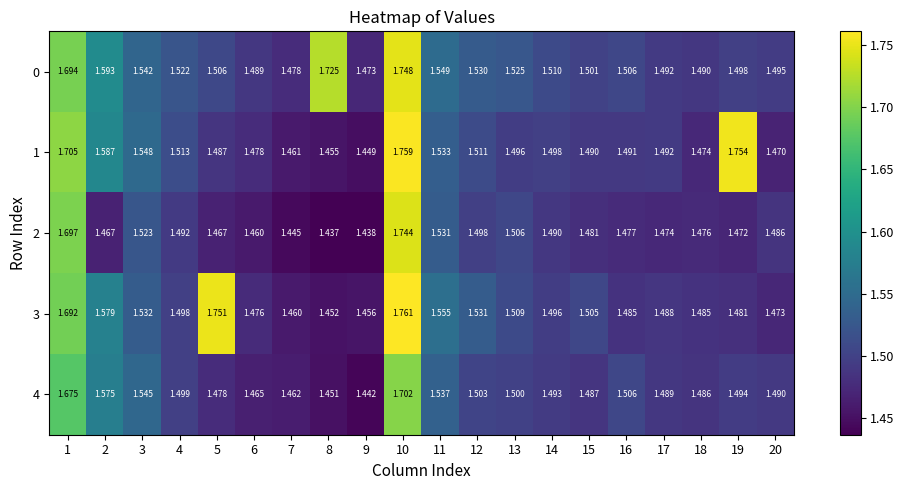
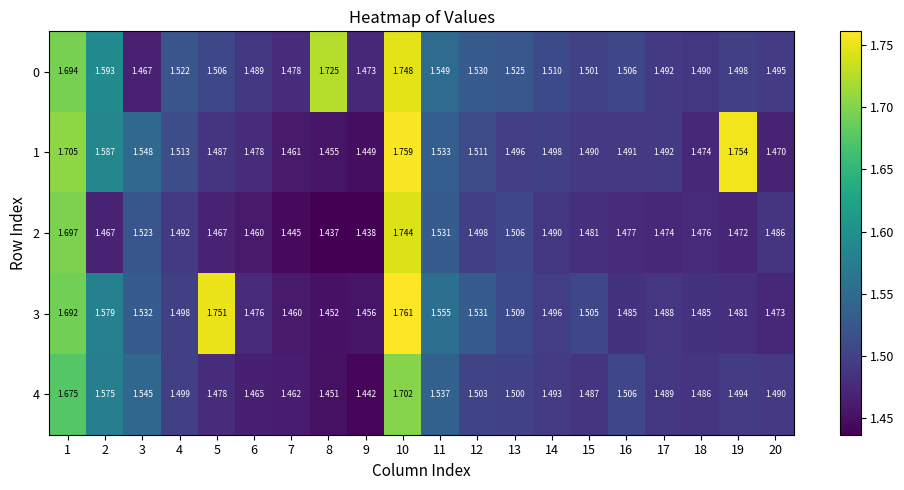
  {
    "0": {
      "1": 1.694,
      "2": 1.593,
-     "3": 1.542,
+     "3": 1.467,
      "4": 1.522,
      "5": 1.506,
      "6": 1.489,
      "7": 1.478,
      "8": 1.725,
      "9": 1.473,
      "10": 1.748,
      "11": 1.549,
      "12": 1.530,
      "13": 1.525,
      "14": 1.510,
      "15": 1.501,
      "16": 1.506,
      "17": 1.492,
      "18": 1.490,
      "19": 1.498,
      "20": 1.495
    },
    "1": {
      "1": 1.705,
      "2": 1.587,
      "3": 1.548,
      "4": 1.513,
      "5": 1.487,
      "6": 1.478,
      "7": 1.461,
      "8": 1.455,
      "9": 1.449,
      "10": 1.759,
      "11": 1.533,
      "12": 1.511,
      "13": 1.496,
      "14": 1.498,
      "15": 1.490,
      "16": 1.491,
      "17": 1.492,
      "18": 1.474,
      "19": 1.754,
      "20": 1.470
    },
    "2": {
      "1": 1.697,
      "2": 1.467,
      "3": 1.523,
      "4": 1.492,
      "5": 1.467,
      "6": 1.460,
      "7": 1.445,
      "8": 1.437,
      "9": 1.438,
      "10": 1.744,
      "11": 1.531,
      "12": 1.498,
      "13": 1.506,
      "14": 1.490,
      "15": 1.481,
      "16": 1.477,
      "17": 1.474,
      "18": 1.476,
      "19": 1.472,
      "20": 1.486
    },
    "3": {
      "1": 1.692,
      "2": 1.579,
      "3": 1.532,
      "4": 1.498,
      "5": 1.751,
      "6": 1.476,
      "7": 1.460,
      "8": 1.452,
      "9": 1.456,
      "10": 1.761,
      "11": 1.555,
      "12": 1.531,
      "13": 1.509,
      "14": 1.496,
      "15": 1.505,
      "16": 1.485,
      "17": 1.488,
      "18": 1.485,
      "19": 1.481,
      "20": 1.473
    },
    "4": {
      "1": 1.675,
      "2": 1.575,
      "3": 1.545,
      "4": 1.499,
      "5": 1.478,
      "6": 1.465,
      "7": 1.462,
      "8": 1.451,
      "9": 1.442,
      "10": 1.702,
      "11": 1.537,
      "12": 1.503,
      "13": 1.500,
      "14": 1.493,
      "15": 1.487,
      "16": 1.506,
      "17": 1.489,
      "18": 1.486,
      "19": 1.494,
      "20": 1.490
    }
  }
